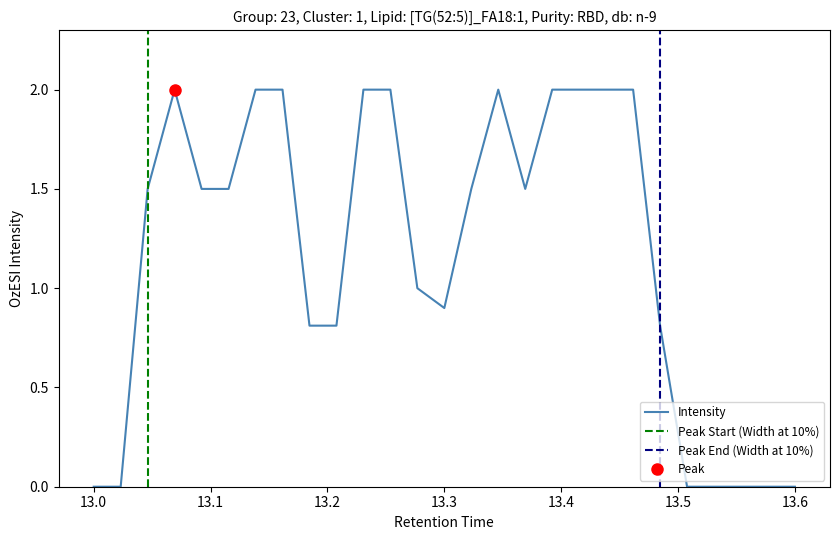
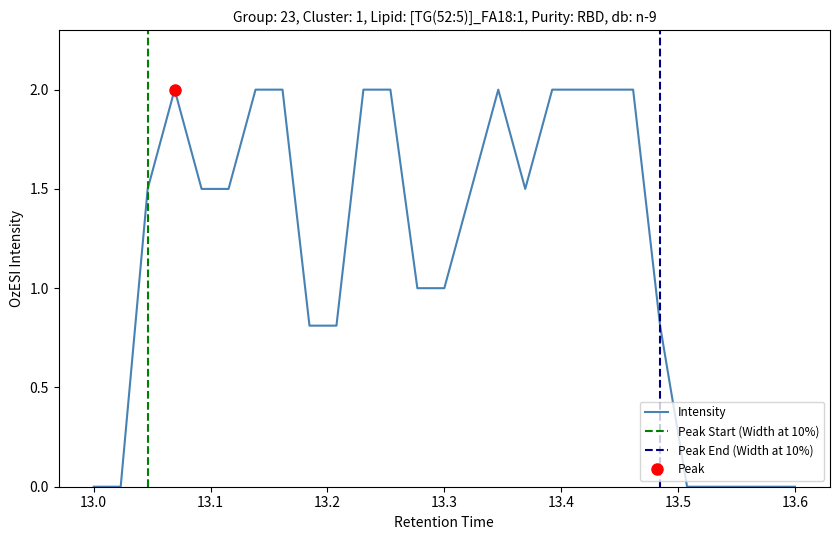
  {
    "Intensity": {
      "13.0": 0.0,
-     "13.3": 0.9,
+     "13.3": 1.0,
      "13.6": 0.0
    }
  }
